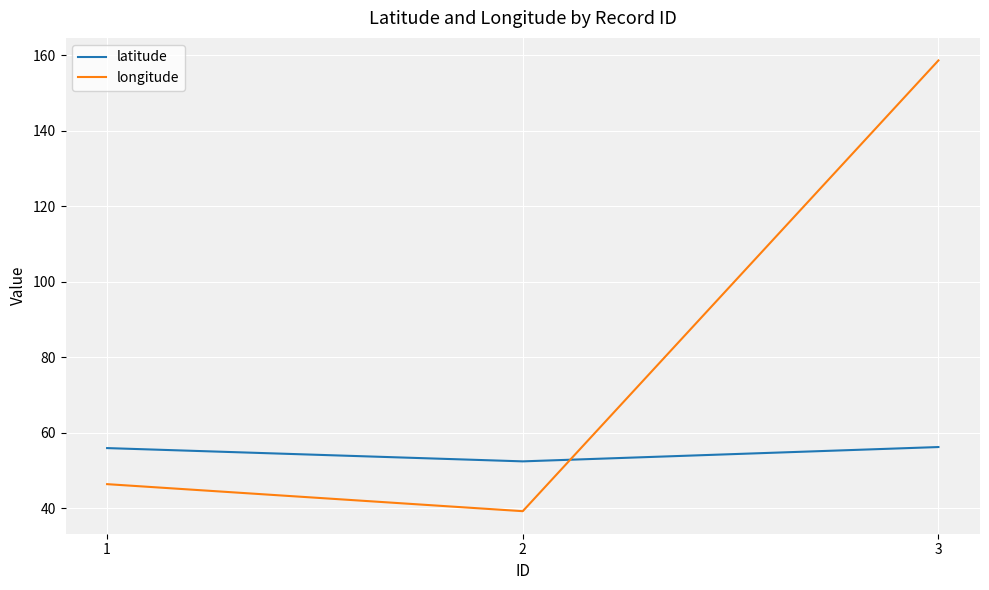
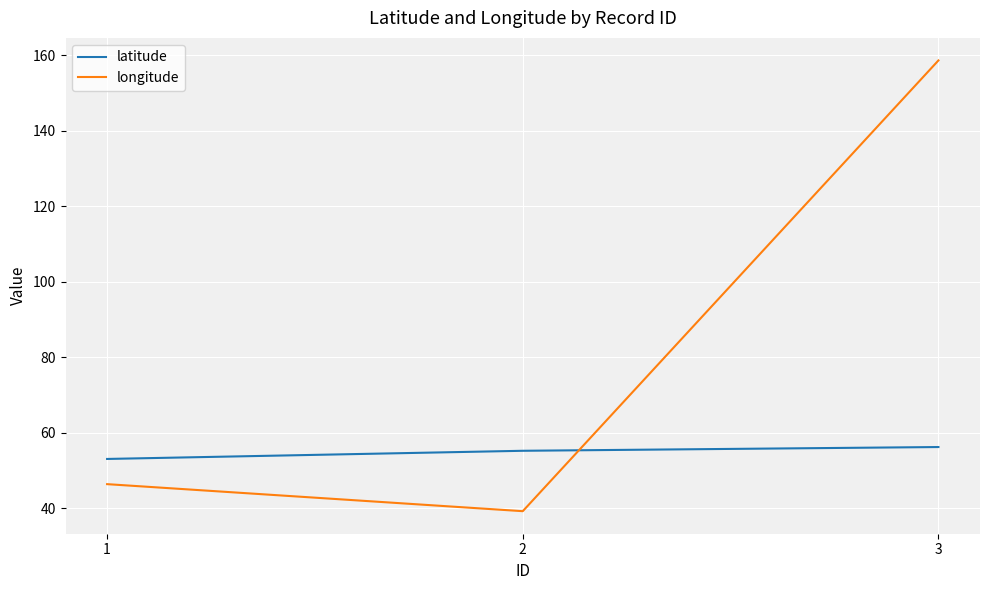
  {
    "latitude": {
-     "1": 56,
-     "2": 52,
+     "1": 53,
+     "2": 55,
      "3": 56
    },
    "longitude": {
      "1": 46,
      "2": 39,
      "3": 159
    }
  }
